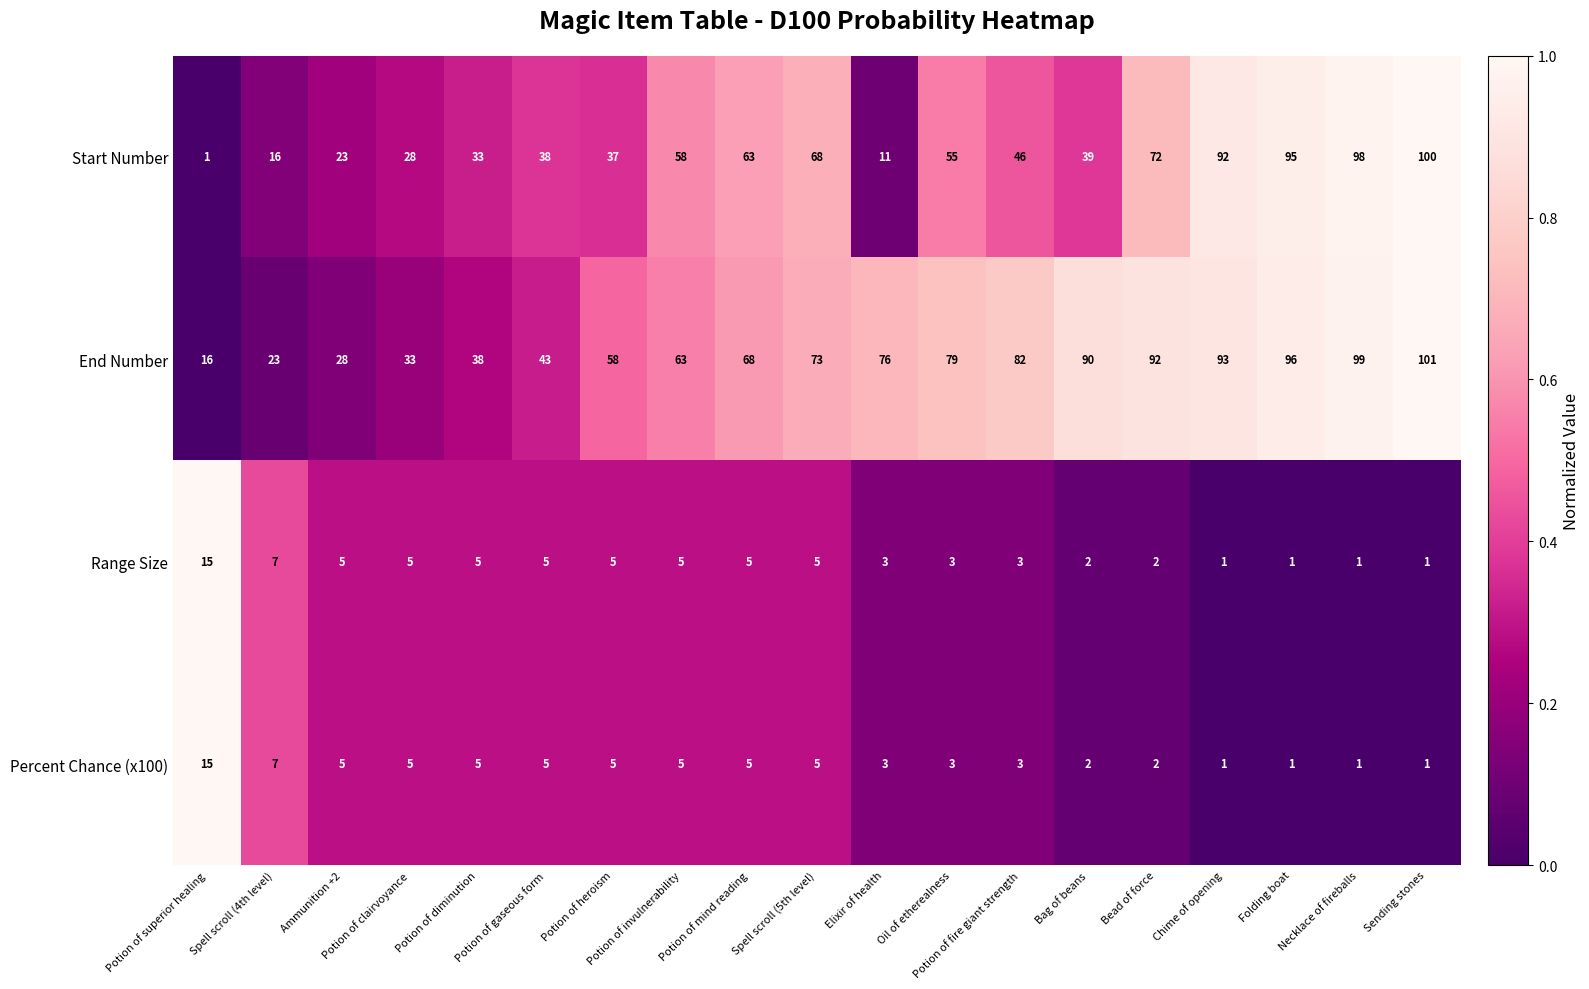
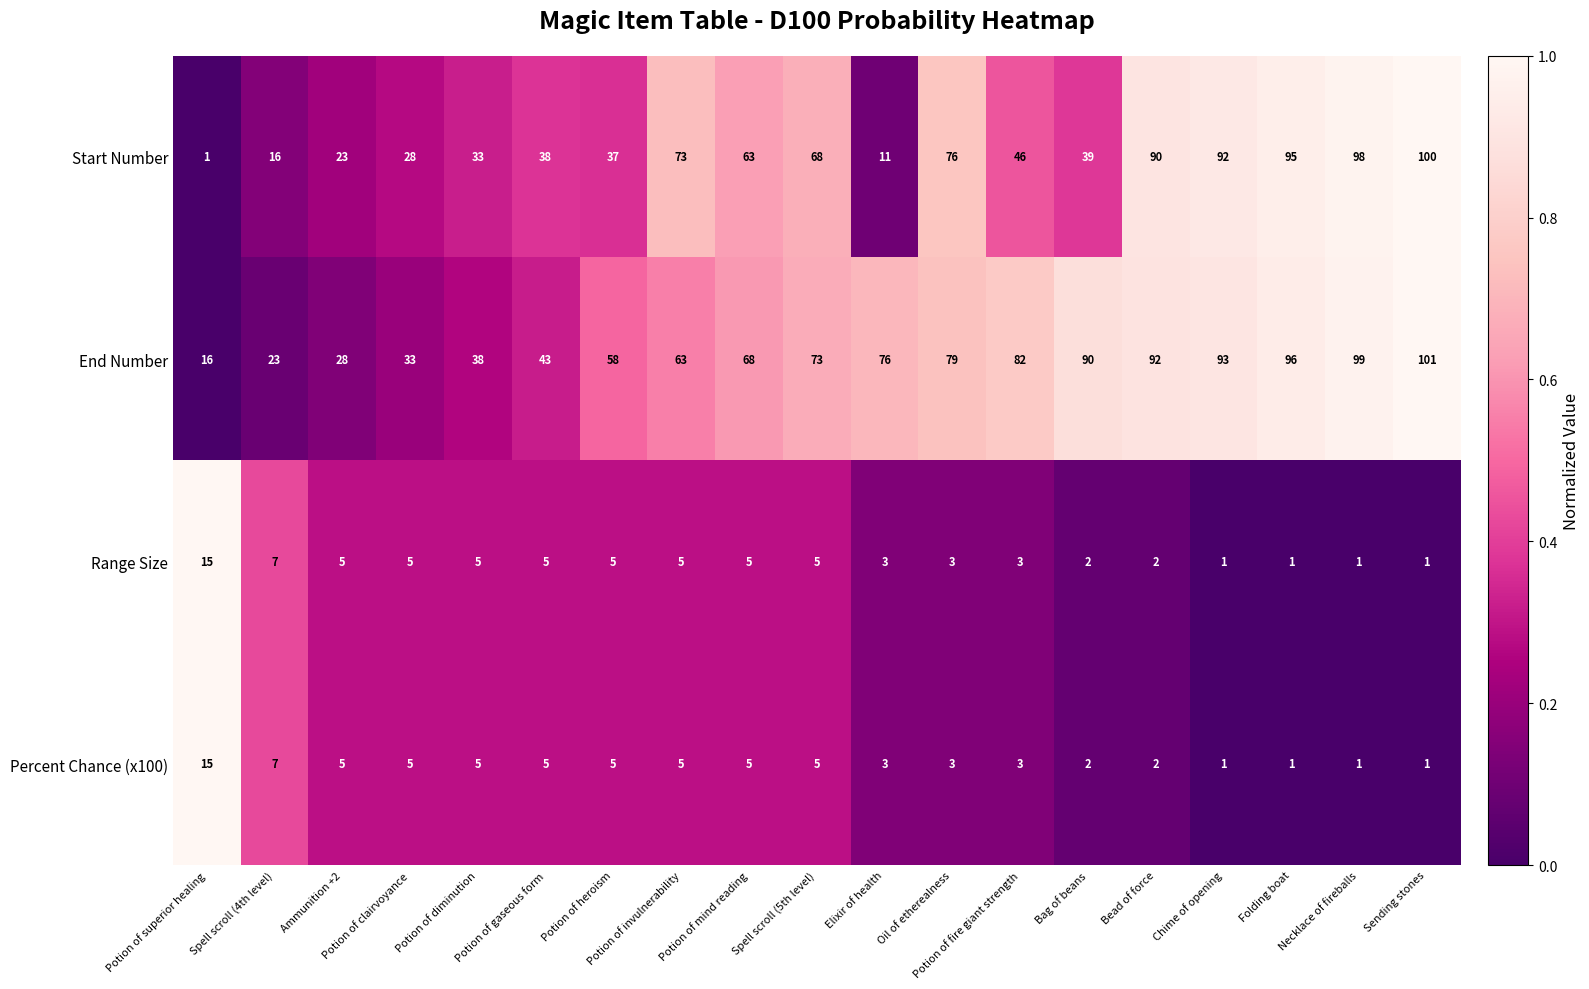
  {
    "Start Number": {
      "Potion of superior healing": 1,
      "Spell scroll (4th level)": 16,
      "Ammunition +2": 23,
      "Potion of clairvoyance": 28,
      "Potion of diminution": 33,
      "Potion of gaseous form": 38,
      "Potion of heroism": 37,
-     "Potion of invulnerability": 58,
+     "Potion of invulnerability": 73,
      "Potion of mind reading": 63,
      "Spell scroll (5th level)": 68,
      "Elixir of health": 11,
-     "Oil of etherealness": 55,
+     "Oil of etherealness": 76,
      "Potion of fire giant strength": 46,
      "Bag of beans": 39,
-     "Bead of force": 72,
+     "Bead of force": 90,
      "Chime of opening": 92,
      "Folding boat": 95,
      "Necklace of fireballs": 98,
      "Sending stones": 100
    },
    "End Number": {
      "Potion of superior healing": 16,
      "Spell scroll (4th level)": 23,
      "Ammunition +2": 28,
      "Potion of clairvoyance": 33,
      "Potion of diminution": 38,
      "Potion of gaseous form": 43,
      "Potion of heroism": 58,
      "Potion of invulnerability": 63,
      "Potion of mind reading": 68,
      "Spell scroll (5th level)": 73,
      "Elixir of health": 76,
      "Oil of etherealness": 79,
      "Potion of fire giant strength": 82,
      "Bag of beans": 90,
      "Bead of force": 92,
      "Chime of opening": 93,
      "Folding boat": 96,
      "Necklace of fireballs": 99,
      "Sending stones": 101
    },
    "Range Size": {
      "Potion of superior healing": 15,
      "Spell scroll (4th level)": 7,
      "Ammunition +2": 5,
      "Potion of clairvoyance": 5,
      "Potion of diminution": 5,
      "Potion of gaseous form": 5,
      "Potion of heroism": 5,
      "Potion of invulnerability": 5,
      "Potion of mind reading": 5,
      "Spell scroll (5th level)": 5,
      "Elixir of health": 3,
      "Oil of etherealness": 3,
      "Potion of fire giant strength": 3,
      "Bag of beans": 2,
      "Bead of force": 2,
      "Chime of opening": 1,
      "Folding boat": 1,
      "Necklace of fireballs": 1,
      "Sending stones": 1
    },
    "Percent Chance (x100)": {
      "Potion of superior healing": 15,
      "Spell scroll (4th level)": 7,
      "Ammunition +2": 5,
      "Potion of clairvoyance": 5,
      "Potion of diminution": 5,
      "Potion of gaseous form": 5,
      "Potion of heroism": 5,
      "Potion of invulnerability": 5,
      "Potion of mind reading": 5,
      "Spell scroll (5th level)": 5,
      "Elixir of health": 3,
      "Oil of etherealness": 3,
      "Potion of fire giant strength": 3,
      "Bag of beans": 2,
      "Bead of force": 2,
      "Chime of opening": 1,
      "Folding boat": 1,
      "Necklace of fireballs": 1,
      "Sending stones": 1
    }
  }
